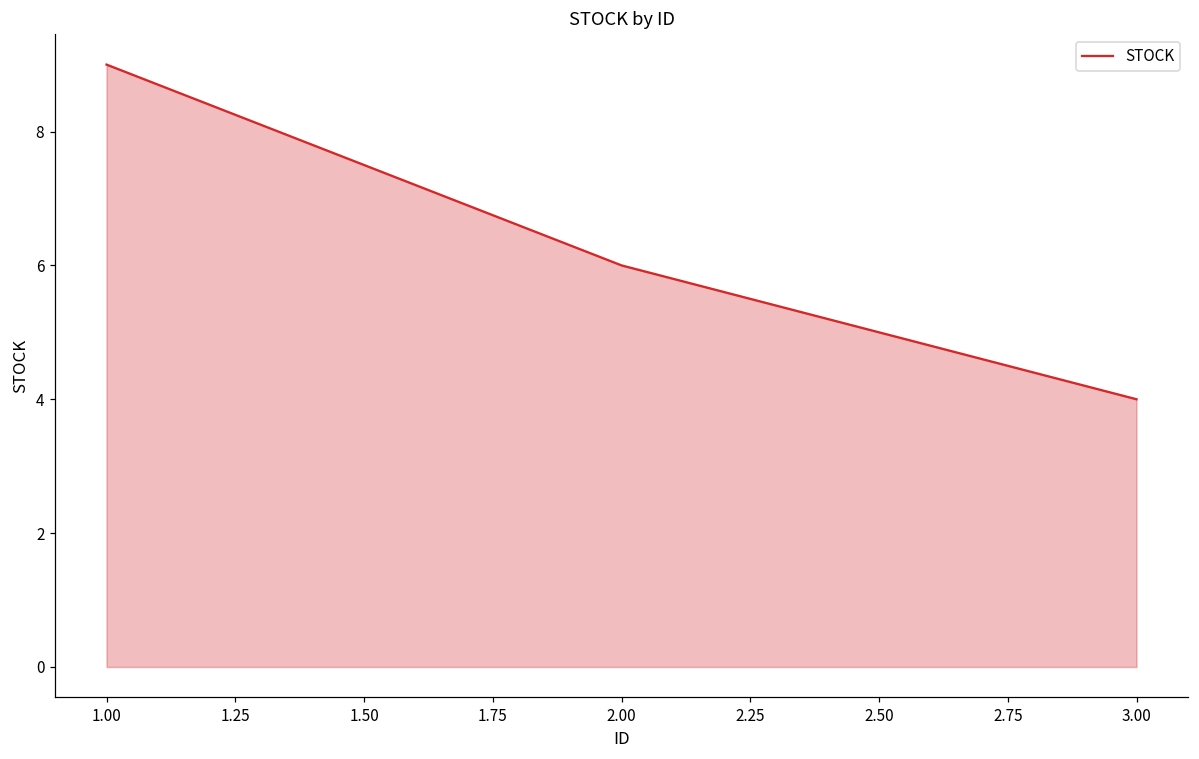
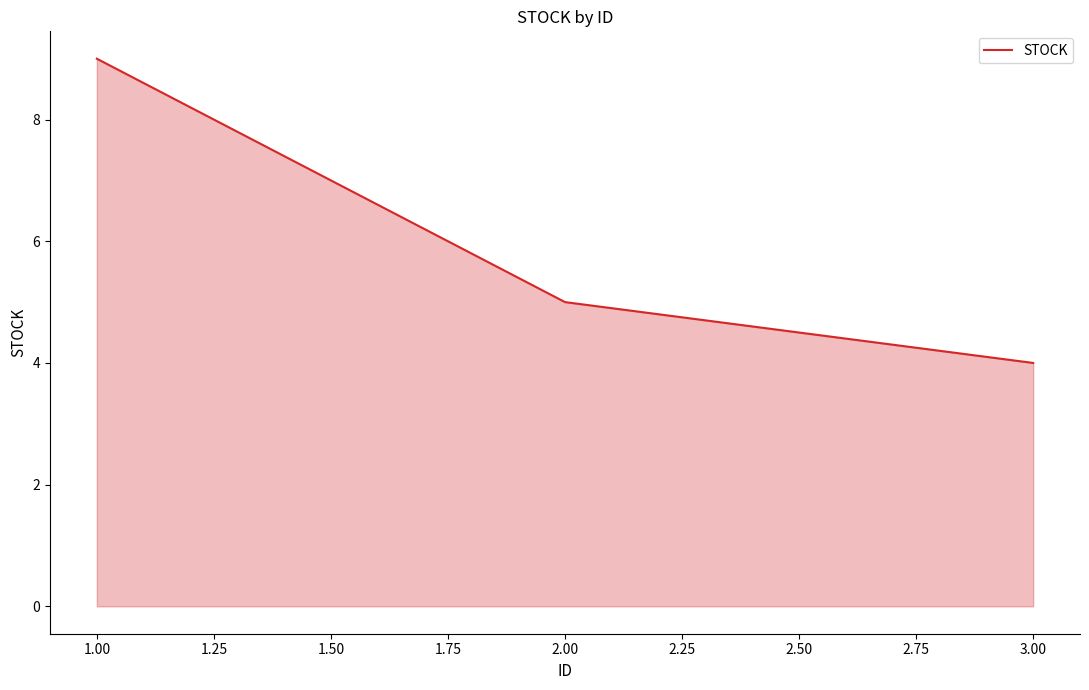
  {
    "1.00": 9,
-   "2.00": 6,
+   "2.00": 5,
    "3.00": 4
  }
